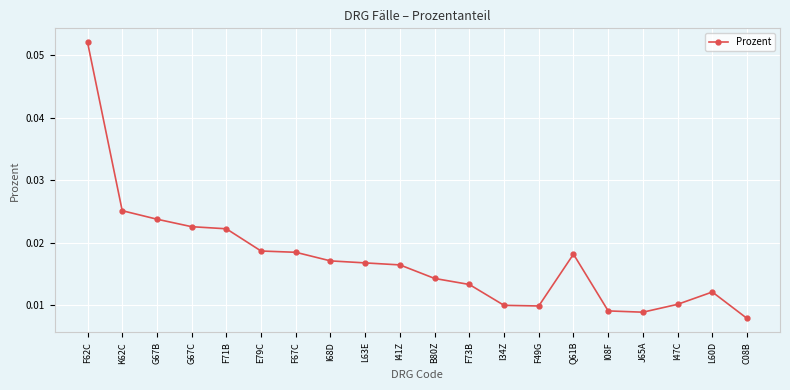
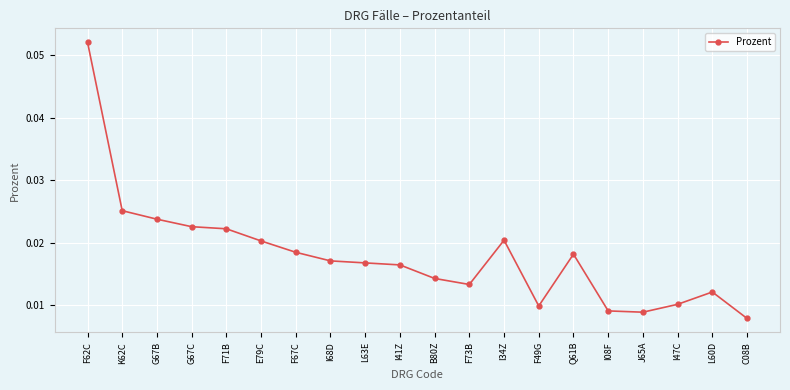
  {
    "F62C": 0.052,
    "K62C": 0.025,
    "G67B": 0.024,
    "G67C": 0.023,
    "F71B": 0.022,
-   "E79C": 0.019,
+   "E79C": 0.020,
    "F67C": 0.018,
    "I68D": 0.017,
    "L63E": 0.017,
    "I41Z": 0.016,
    "B80Z": 0.014,
    "F73B": 0.013,
-   "I34Z": 0.010,
+   "I34Z": 0.020,
    "F49G": 0.010,
    "Q61B": 0.018,
    "I08F": 0.009,
    "J65A": 0.009,
    "I47C": 0.010,
    "L60D": 0.012,
    "C08B": 0.008
  }
